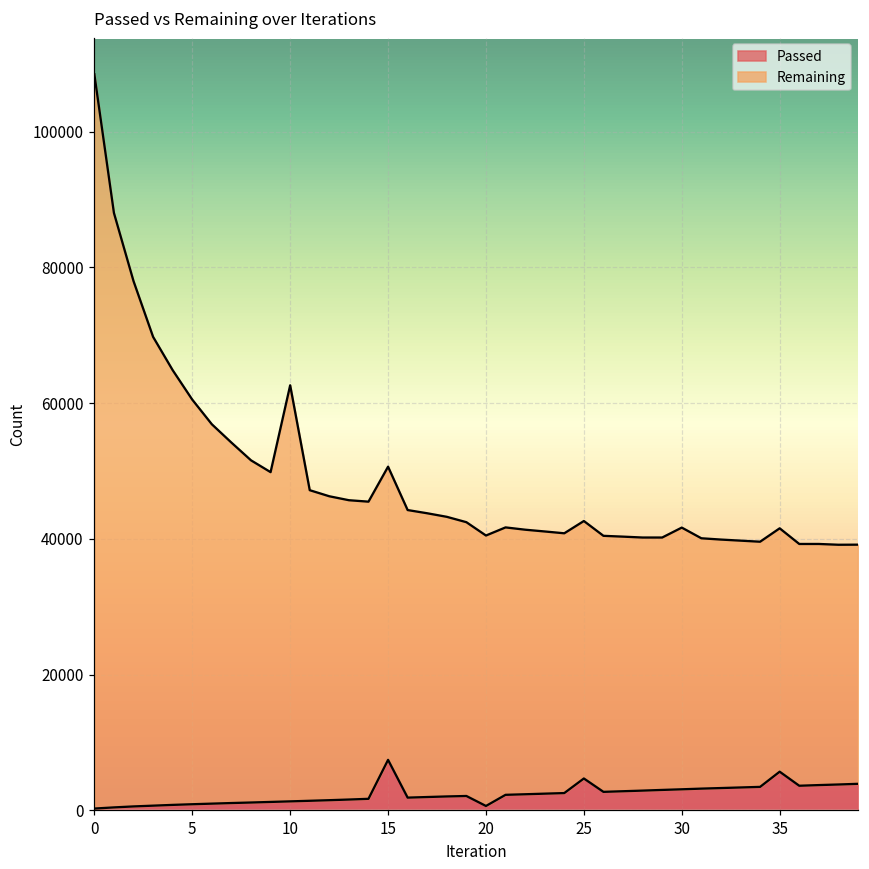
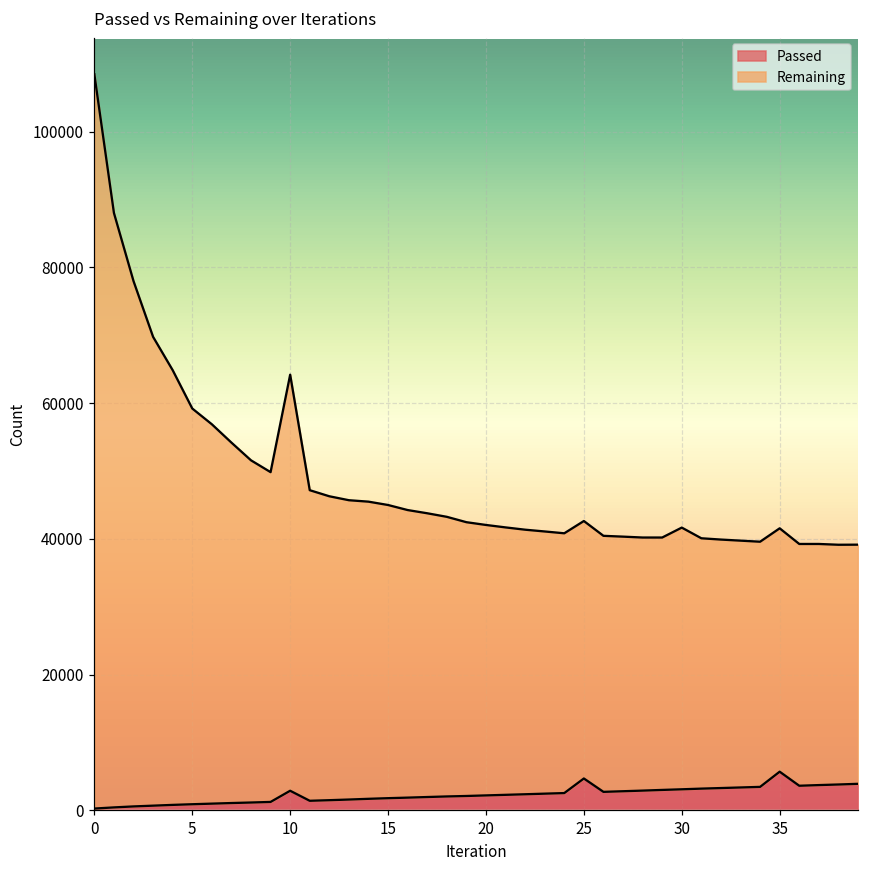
  {
    "Passed": {
      "0": 0,
      "5": 1000,
-     "10": 1000,
-     "15": 7000,
-     "20": 1000,
+     "10": 3000,
+     "15": 2000,
+     "20": 2000,
      "25": 5000,
      "30": 3000,
      "35": 6000
    },
    "Remaining": {
      "0": 108000,
-     "5": 60000,
+     "5": 58000,
      "10": 61000,
      "15": 43000,
      "20": 40000,
      "25": 38000,
      "30": 39000,
      "35": 36000
    }
  }
